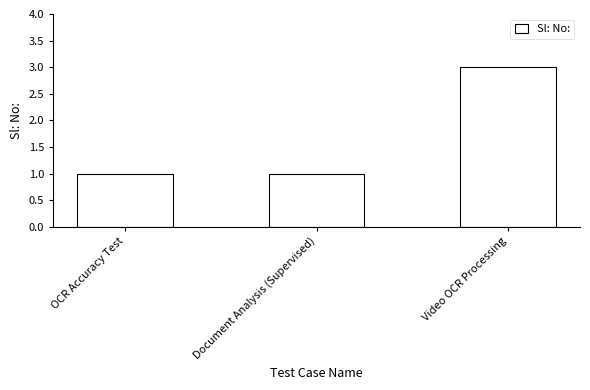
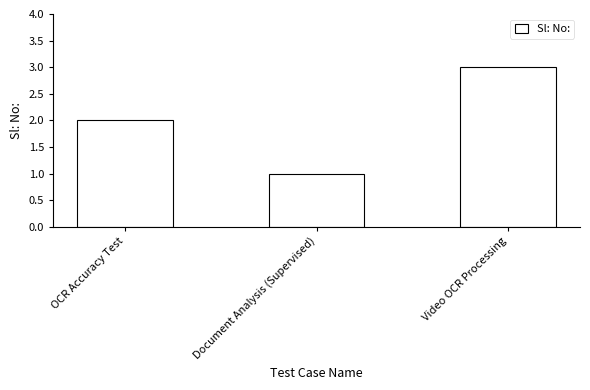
  {
-   "OCR Accuracy Test": 1,
+   "OCR Accuracy Test": 2,
    "Document Analysis (Supervised)": 1,
    "Video OCR Processing": 3
  }
